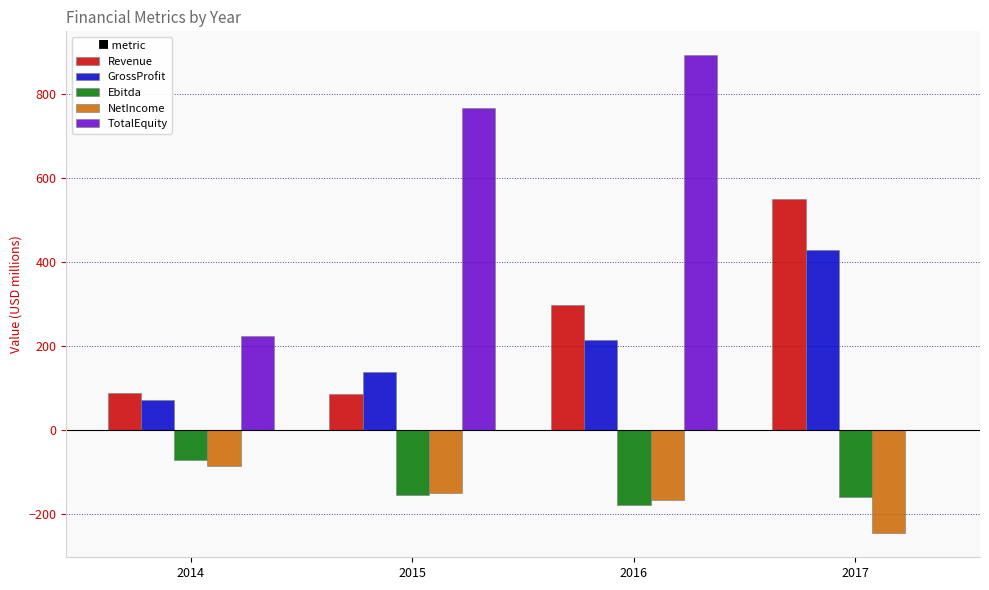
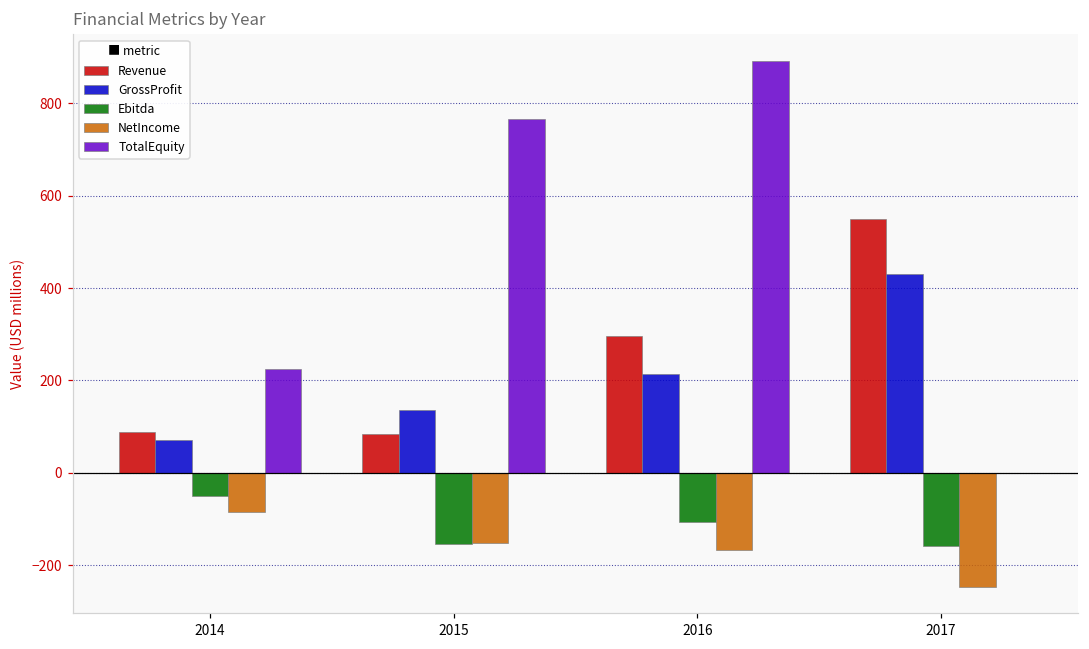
  {
    "Revenue": {
      "2014": 90,
      "2015": 80,
      "2016": 300,
      "2017": 550
    },
    "GrossProfit": {
      "2014": 70,
      "2015": 140,
      "2016": 210,
      "2017": 430
    },
    "Ebitda": {
-     "2014": -70,
+     "2014": -50,
      "2015": -150,
-     "2016": -180,
+     "2016": -110,
      "2017": -160
    },
    "NetIncome": {
      "2014": -90,
      "2015": -150,
      "2016": -170,
      "2017": -250
    },
    "TotalEquity": {
      "2014": 220,
      "2015": 770,
      "2016": 890,
      "2017": 0
    }
  }
